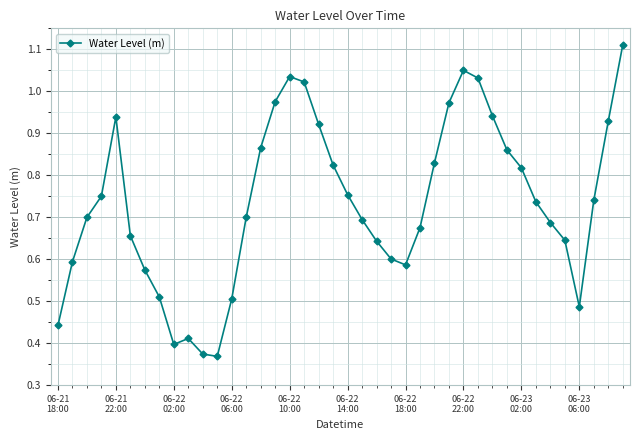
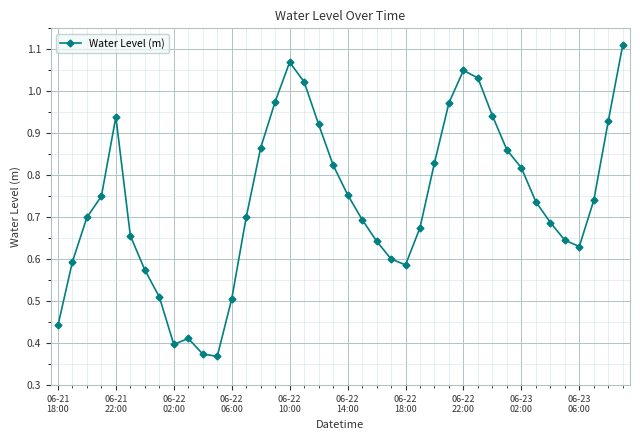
  {
    "06-21 18:00": 0.44,
    "06-21 22:00": 0.94,
    "06-22 02:00": 0.40,
    "06-22 06:00": 0.51,
-   "06-22 10:00": 1.04,
+   "06-22 10:00": 1.07,
    "06-22 14:00": 0.75,
    "06-22 18:00": 0.59,
    "06-22 22:00": 1.05,
    "06-23 02:00": 0.82,
-   "06-23 06:00": 0.49
+   "06-23 06:00": 0.63
  }
